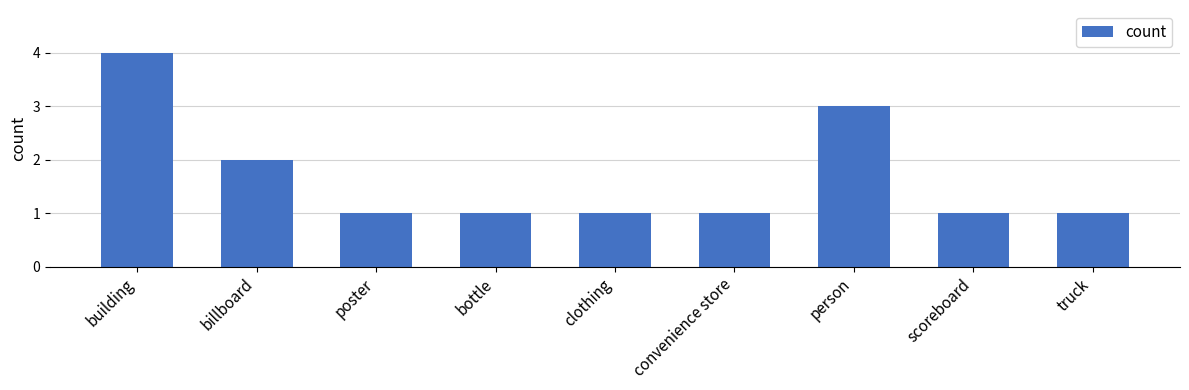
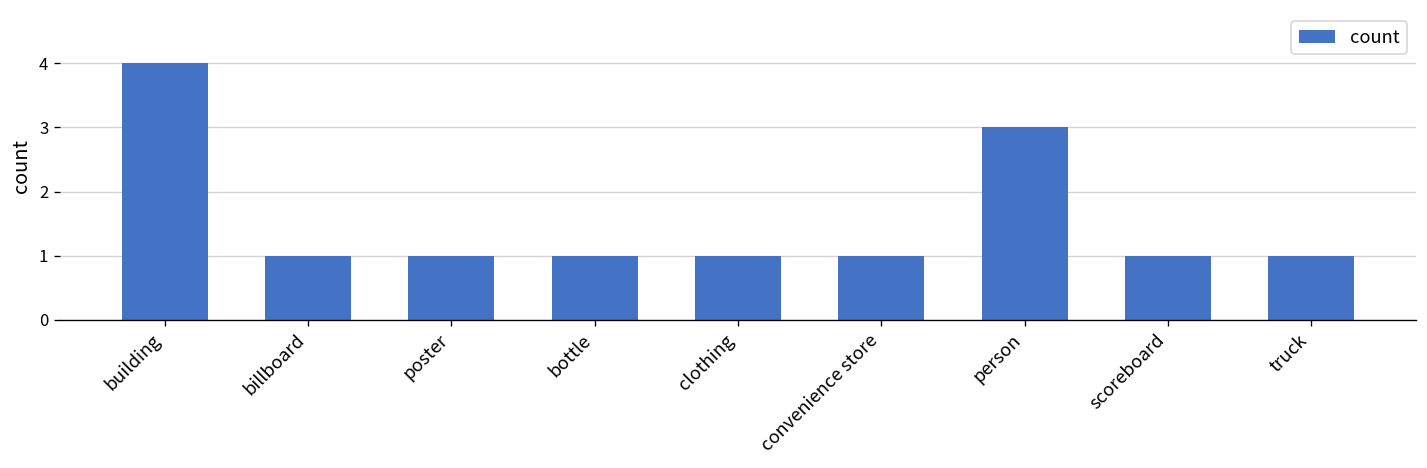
  {
    "building": 4,
-   "billboard": 2,
+   "billboard": 1,
    "poster": 1,
    "bottle": 1,
    "clothing": 1,
    "convenience store": 1,
    "person": 3,
    "scoreboard": 1,
    "truck": 1
  }
